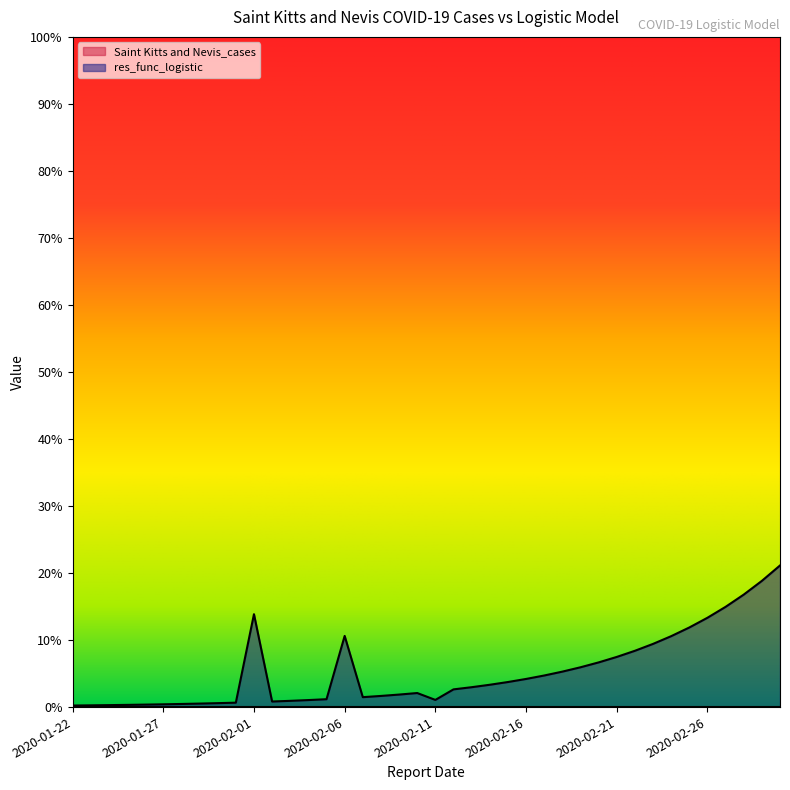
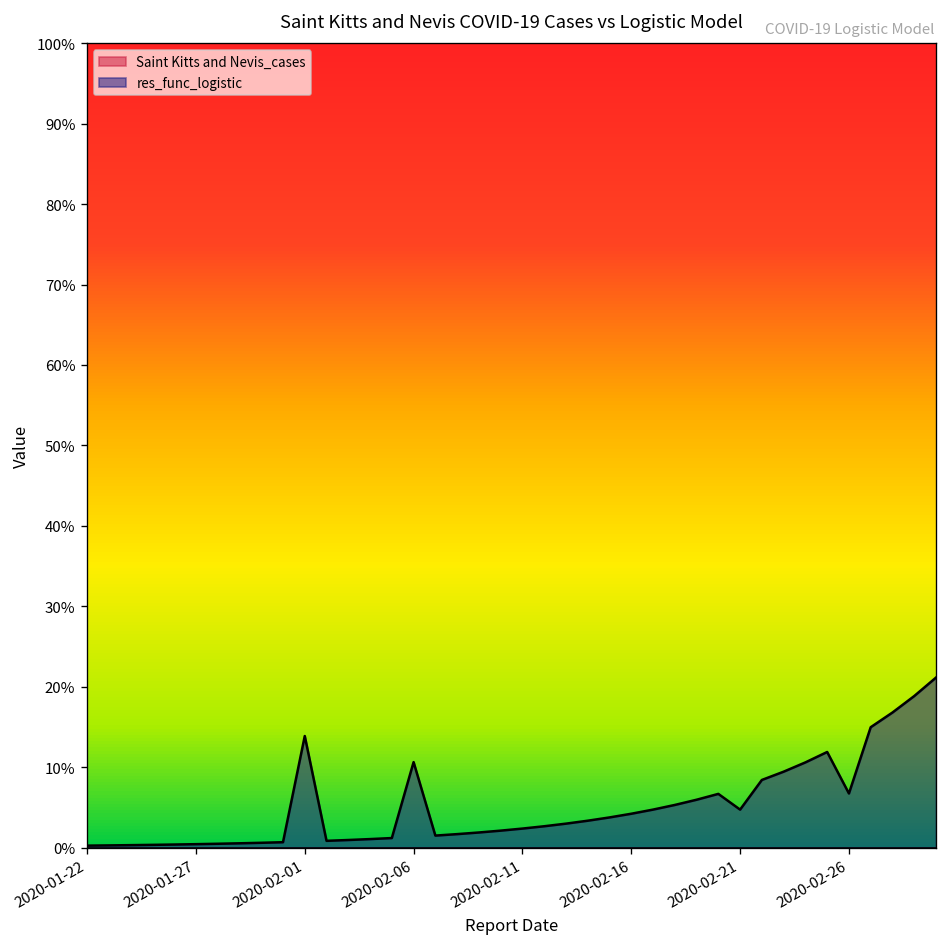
  {
    "Saint Kitts and Nevis_cases": {
      "2020-01-27": "0%",
      "2020-02-01": "0%",
      "2020-02-06": "0%",
      "2020-02-11": "0%",
      "2020-02-16": "0%",
      "2020-02-21": "0%",
      "2020-02-26": "0%"
    },
    "res_func_logistic": {
      "2020-01-27": "0%",
      "2020-02-01": "14%",
      "2020-02-06": "11%",
-     "2020-02-11": "1%",
+     "2020-02-11": "2%",
      "2020-02-16": "4%",
-     "2020-02-21": "7%",
-     "2020-02-26": "13%"
+     "2020-02-21": "5%",
+     "2020-02-26": "7%"
    }
  }
